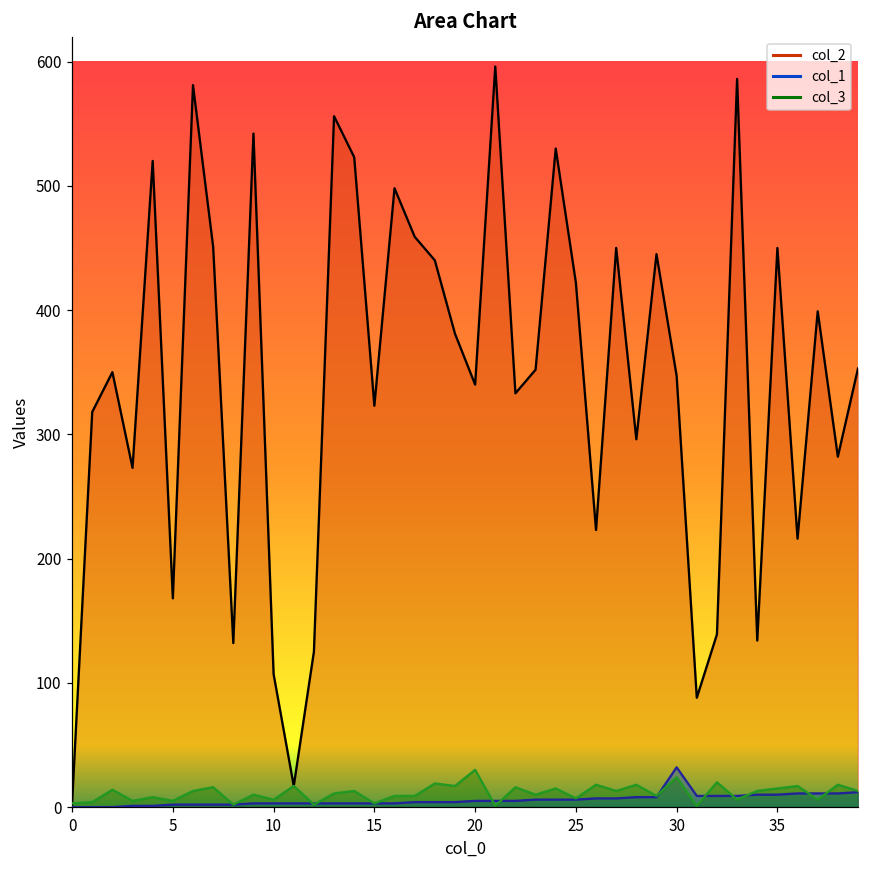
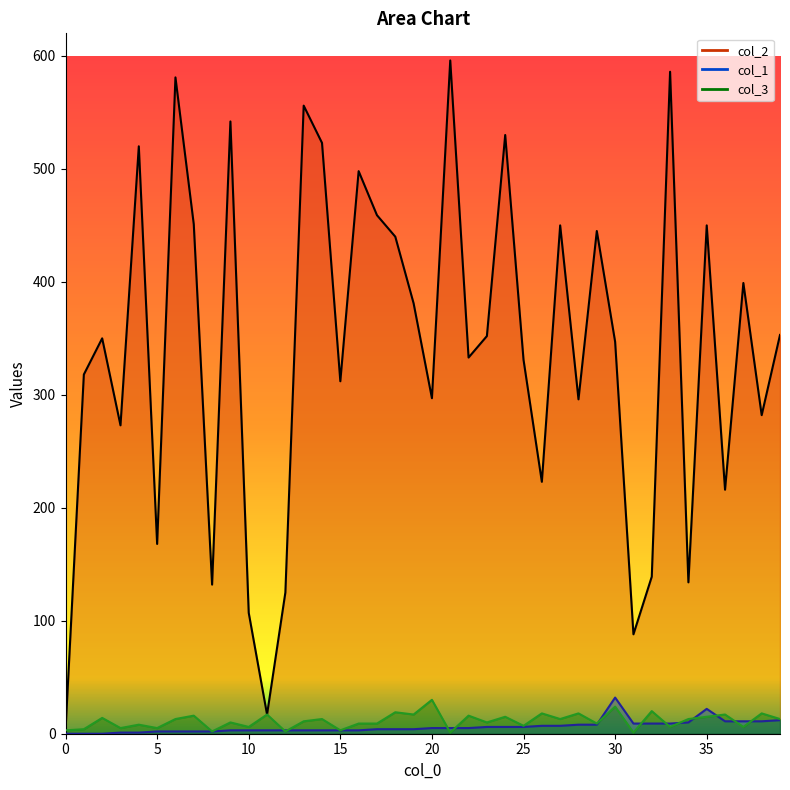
  {
    "col_2": {
      "5": 168,
      "10": 107,
-     "15": 323,
-     "20": 340,
-     "25": 422,
+     "15": 312,
+     "20": 297,
+     "25": 331,
      "30": 347,
      "35": 450
    },
    "col_1": {
      "0": 0,
      "5": 2,
      "10": 3,
      "20": 5,
      "30": 32,
-     "35": 10
+     "35": 22
    },
    "col_3": {
      "5": 5,
      "10": 6,
      "20": 30,
      "30": 24,
      "35": 15
    }
  }
